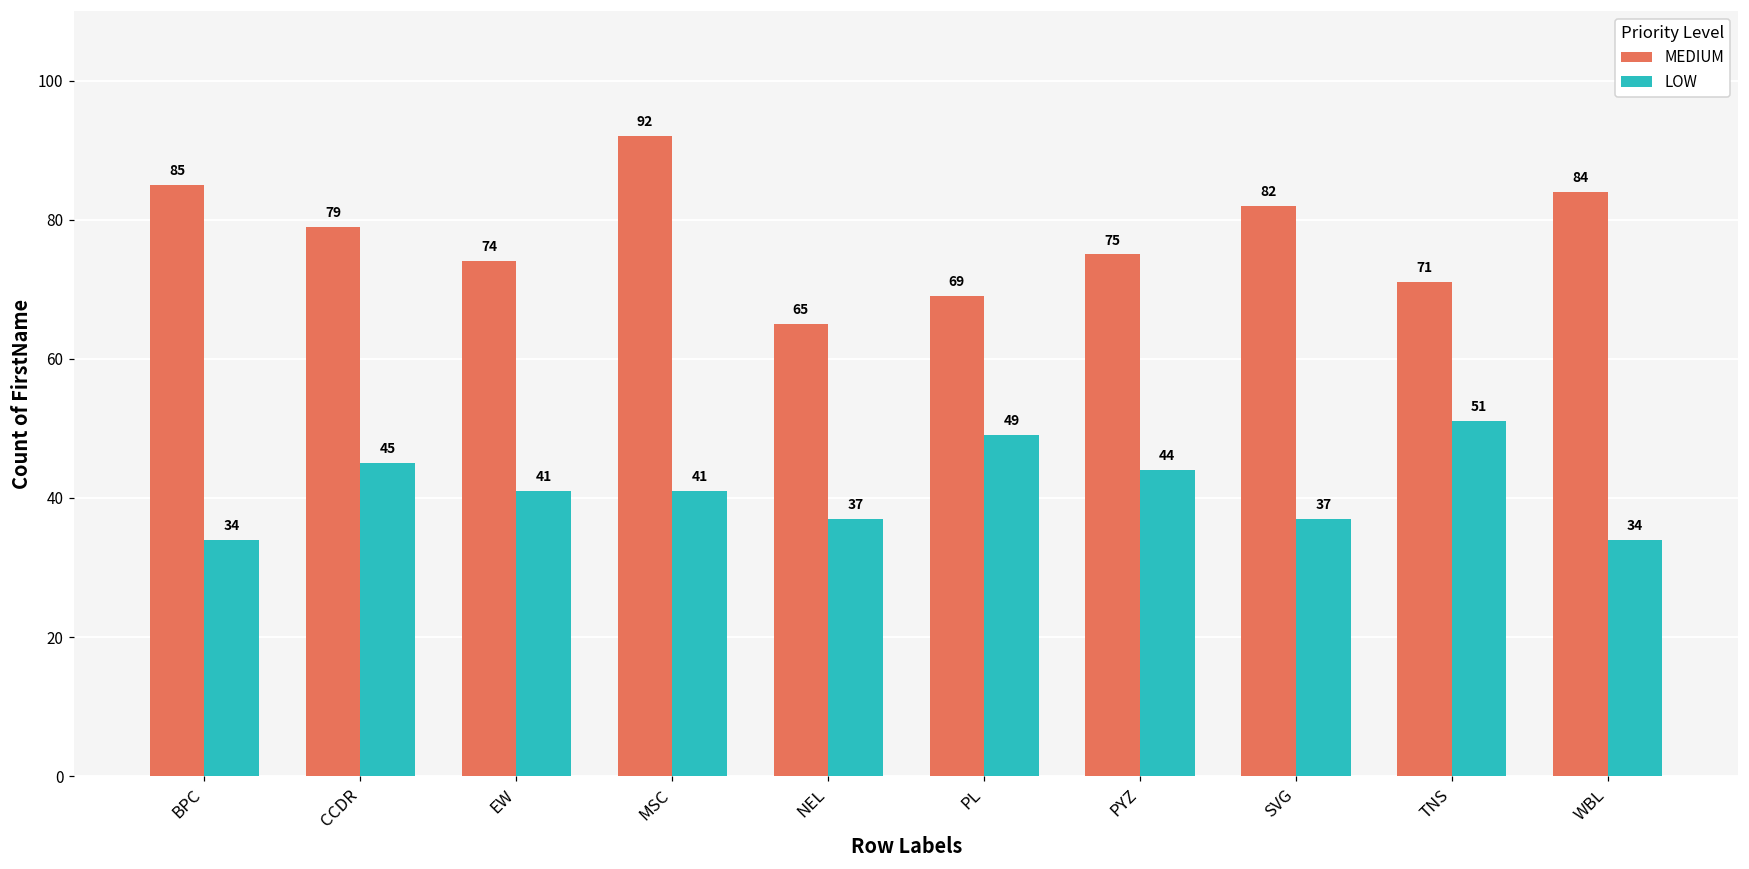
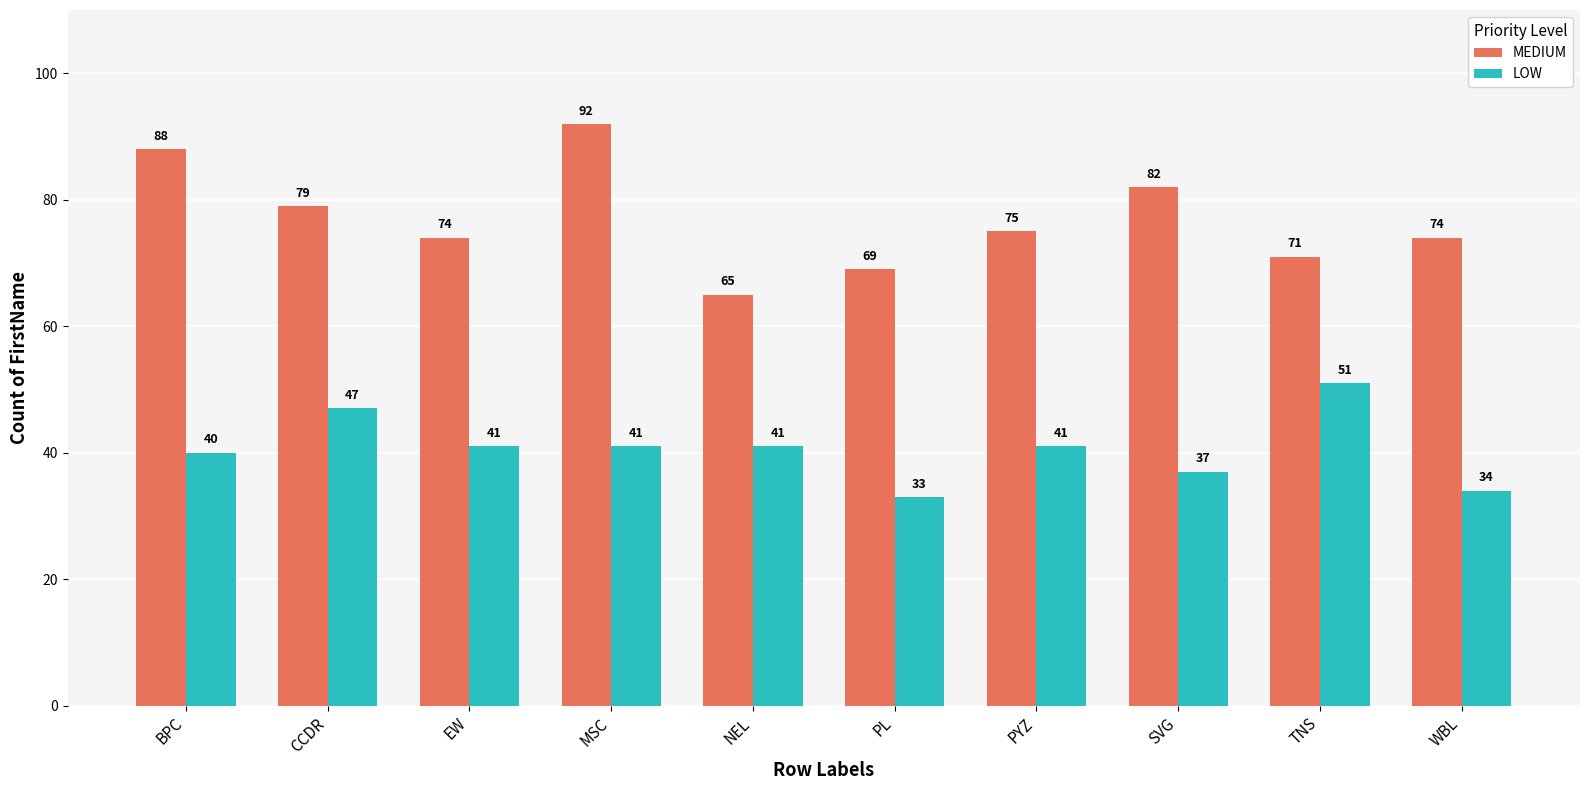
  {
    "MEDIUM": {
-     "BPC": 85,
+     "BPC": 88,
      "CCDR": 79,
      "EW": 74,
      "MSC": 92,
      "NEL": 65,
      "PL": 69,
      "PYZ": 75,
      "SVG": 82,
      "TNS": 71,
-     "WBL": 84
+     "WBL": 74
    },
    "LOW": {
-     "BPC": 34,
-     "CCDR": 45,
+     "BPC": 40,
+     "CCDR": 47,
      "EW": 41,
      "MSC": 41,
-     "NEL": 37,
-     "PL": 49,
-     "PYZ": 44,
+     "NEL": 41,
+     "PL": 33,
+     "PYZ": 41,
      "SVG": 37,
      "TNS": 51,
      "WBL": 34
    }
  }
